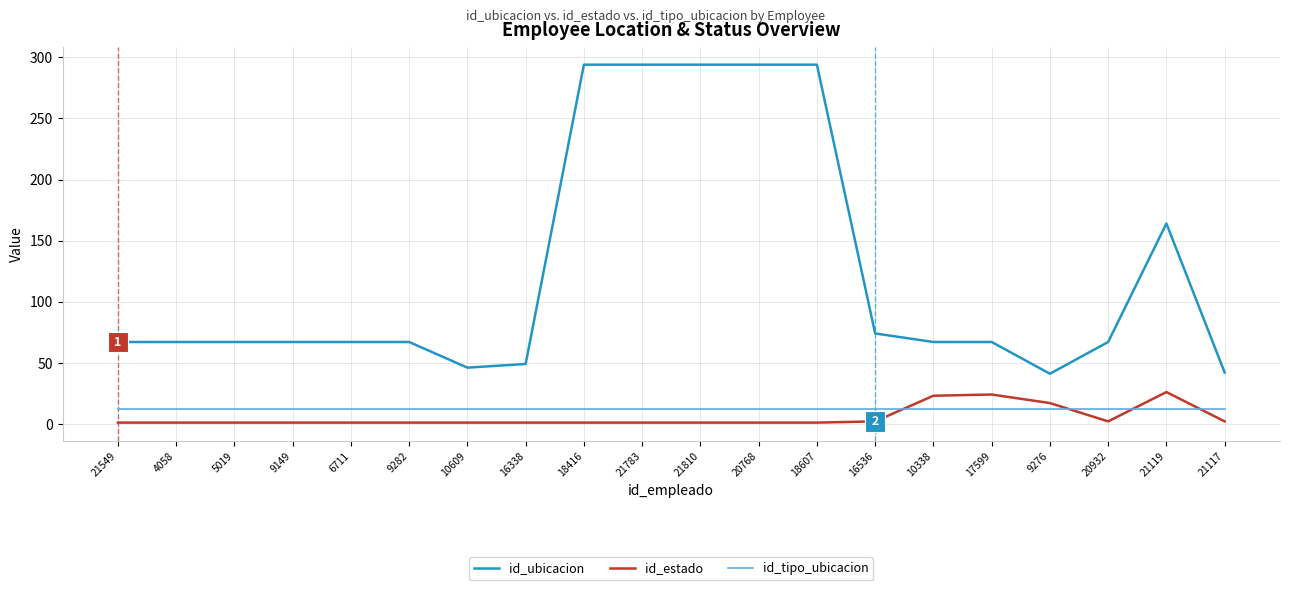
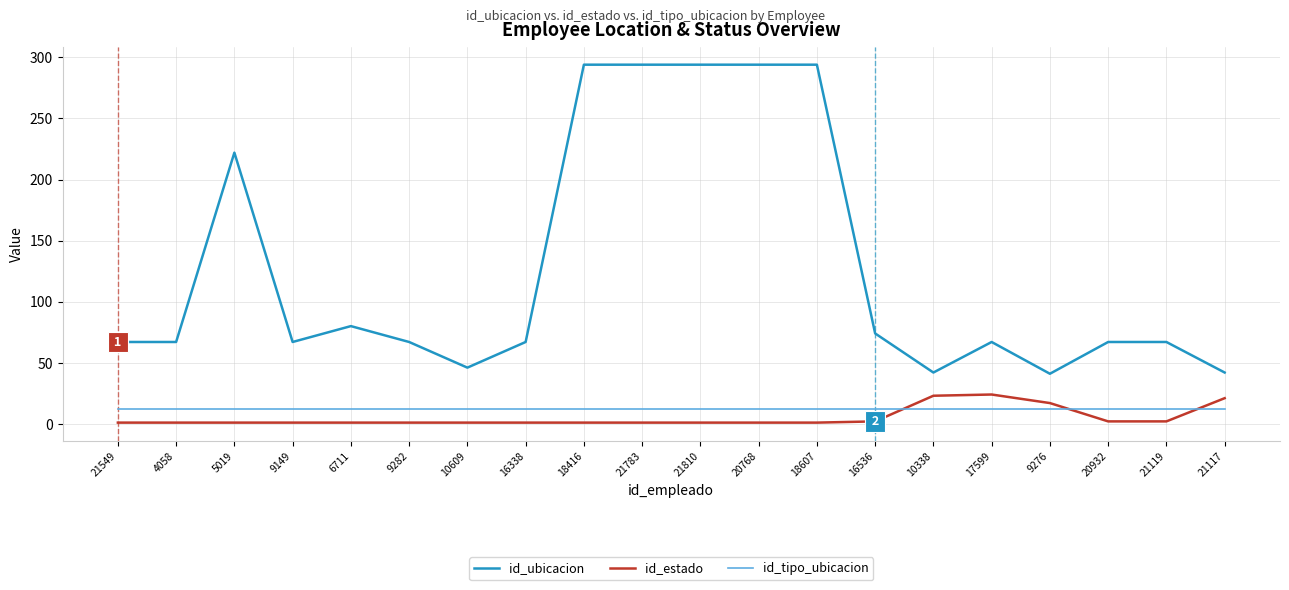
  {
    "id_ubicacion": {
      "4058": 67,
-     "5019": 67,
+     "5019": 222,
      "9149": 67,
-     "6711": 67,
+     "6711": 80,
      "9282": 67,
      "10609": 46,
-     "16338": 49,
+     "16338": 67,
      "18416": 294,
      "21783": 294,
      "21810": 294,
      "20768": 294,
      "18607": 294,
      "16536": 74,
-     "10338": 67,
+     "10338": 42,
      "17599": 67,
      "9276": 41,
      "20932": 67,
-     "21119": 164,
+     "21119": 67,
      "21117": 42
    },
    "id_estado": {
      "21549": 1,
      "4058": 1,
      "5019": 1,
      "9149": 1,
      "6711": 1,
      "9282": 1,
      "10609": 1,
      "16338": 1,
      "18416": 1,
      "21783": 1,
      "21810": 1,
      "20768": 1,
      "18607": 1,
      "10338": 23,
      "17599": 24,
      "9276": 17,
      "20932": 2,
-     "21119": 26,
-     "21117": 2
+     "21119": 2,
+     "21117": 21
    },
    "id_tipo_ubicacion": {
      "21549": 12,
      "4058": 12,
      "5019": 12,
      "9149": 12,
      "6711": 12,
      "9282": 12,
      "10609": 12,
      "16338": 12,
      "18416": 12,
      "21783": 12,
      "21810": 12,
      "20768": 12,
      "18607": 12,
      "16536": 12,
      "10338": 12,
      "17599": 12,
      "9276": 12,
      "20932": 12,
      "21119": 12,
      "21117": 12
    }
  }
